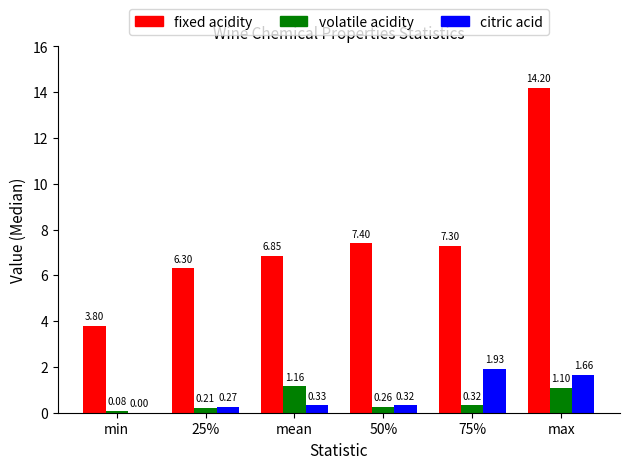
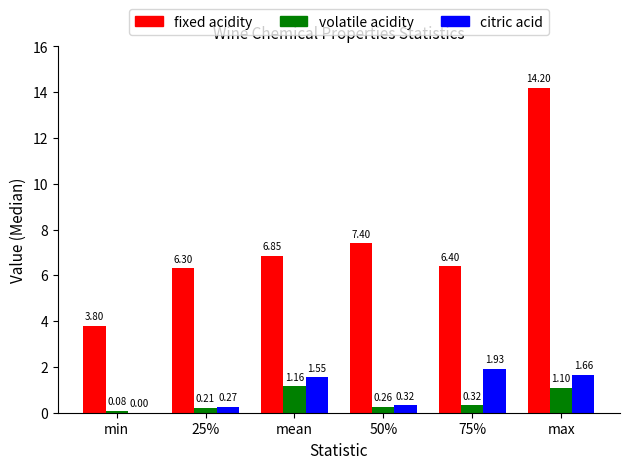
  {
    "fixed acidity": {
      "min": 3.80,
      "25%": 6.30,
      "mean": 6.85,
      "50%": 7.40,
-     "75%": 7.30,
+     "75%": 6.40,
      "max": 14.20
    },
    "volatile acidity": {
      "min": 0.08,
      "25%": 0.21,
      "mean": 1.16,
      "50%": 0.26,
      "75%": 0.32,
      "max": 1.10
    },
    "citric acid": {
      "min": 0.00,
      "25%": 0.27,
-     "mean": 0.33,
+     "mean": 1.55,
      "50%": 0.32,
      "75%": 1.93,
      "max": 1.66
    }
  }
